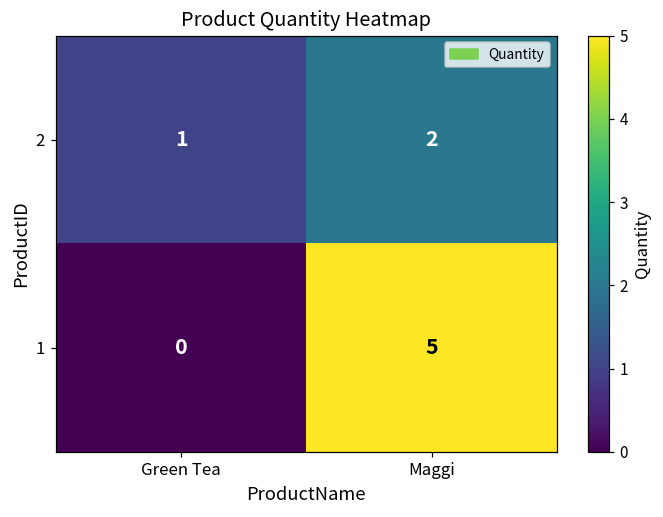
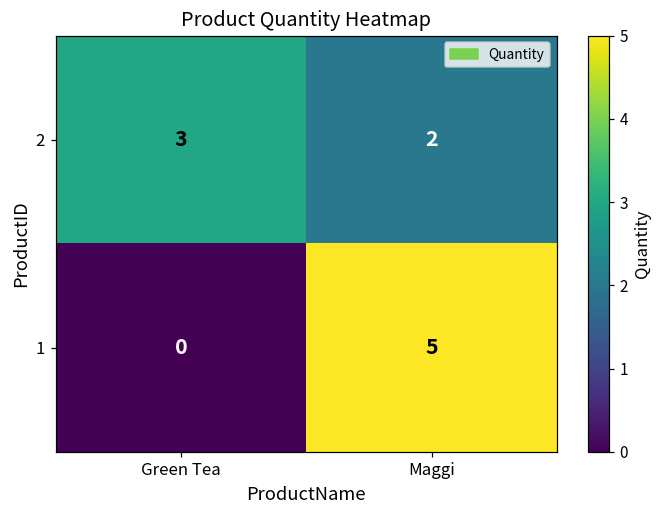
  {
    "2": {
-     "Green Tea": 1,
+     "Green Tea": 3,
      "Maggi": 2
    },
    "1": {
      "Green Tea": 0,
      "Maggi": 5
    }
  }
